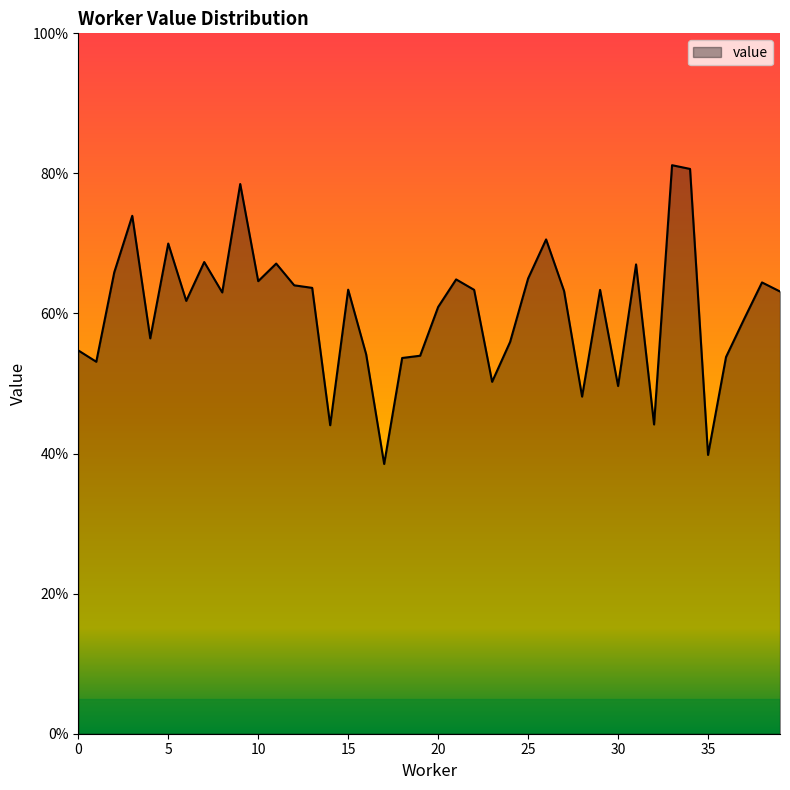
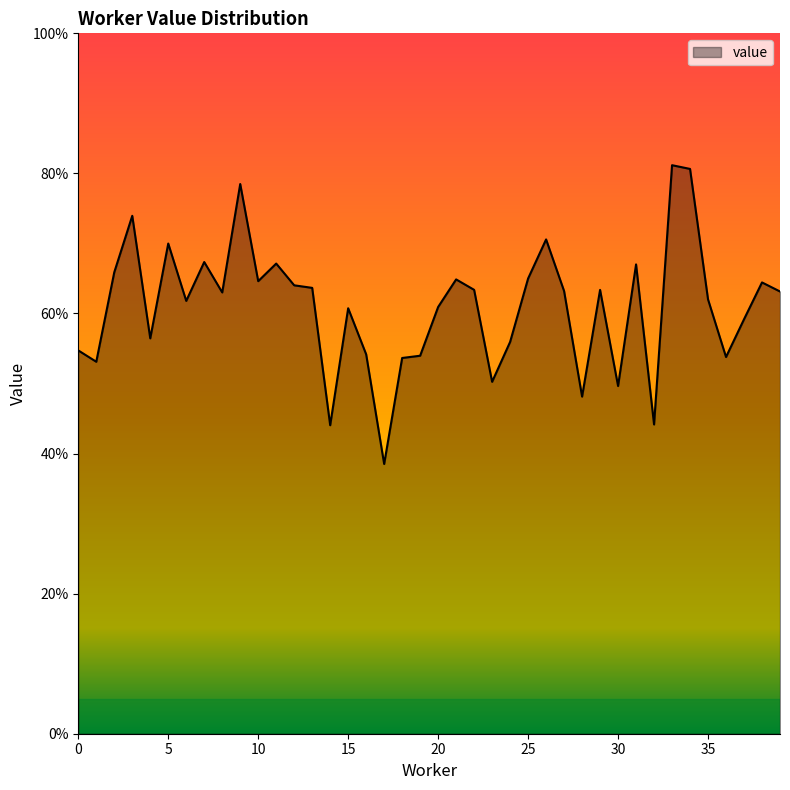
  {
    "0": "55%",
    "5": "70%",
    "10": "65%",
-   "15": "63%",
+   "15": "61%",
    "20": "61%",
    "25": "65%",
    "30": "50%",
-   "35": "40%"
+   "35": "62%"
  }
